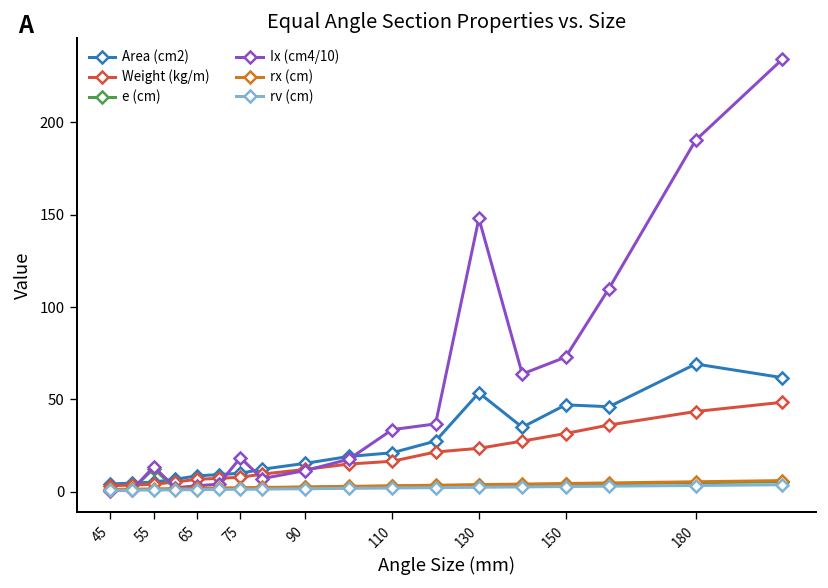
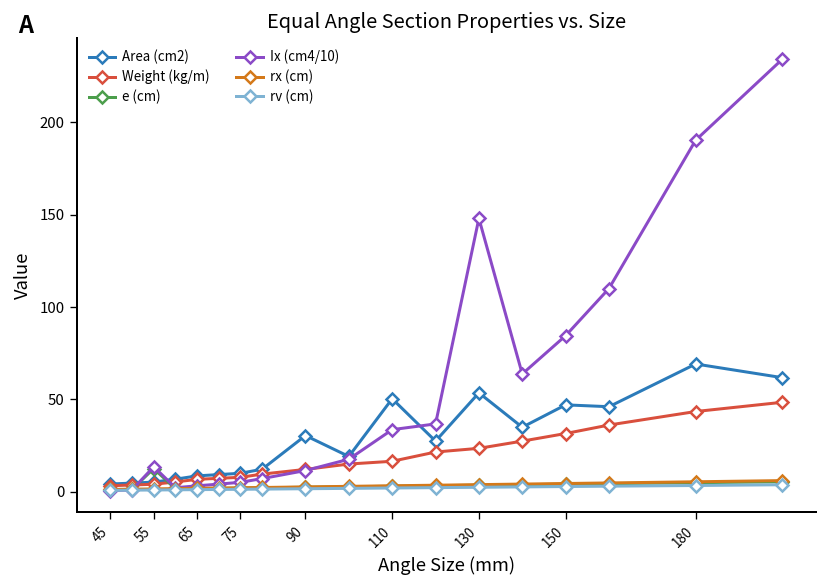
  {
    "Area (cm2)": {
      "65": 9,
      "75": 10,
-     "90": 16,
-     "110": 21,
+     "90": 31,
+     "110": 50,
      "130": 54,
      "150": 47,
      "180": 69
    },
    "Ix (cm4/10)": {
-     "75": 19,
+     "75": 5,
      "110": 34,
      "130": 148,
-     "150": 73,
+     "150": 85,
      "180": 190
    }
  }
